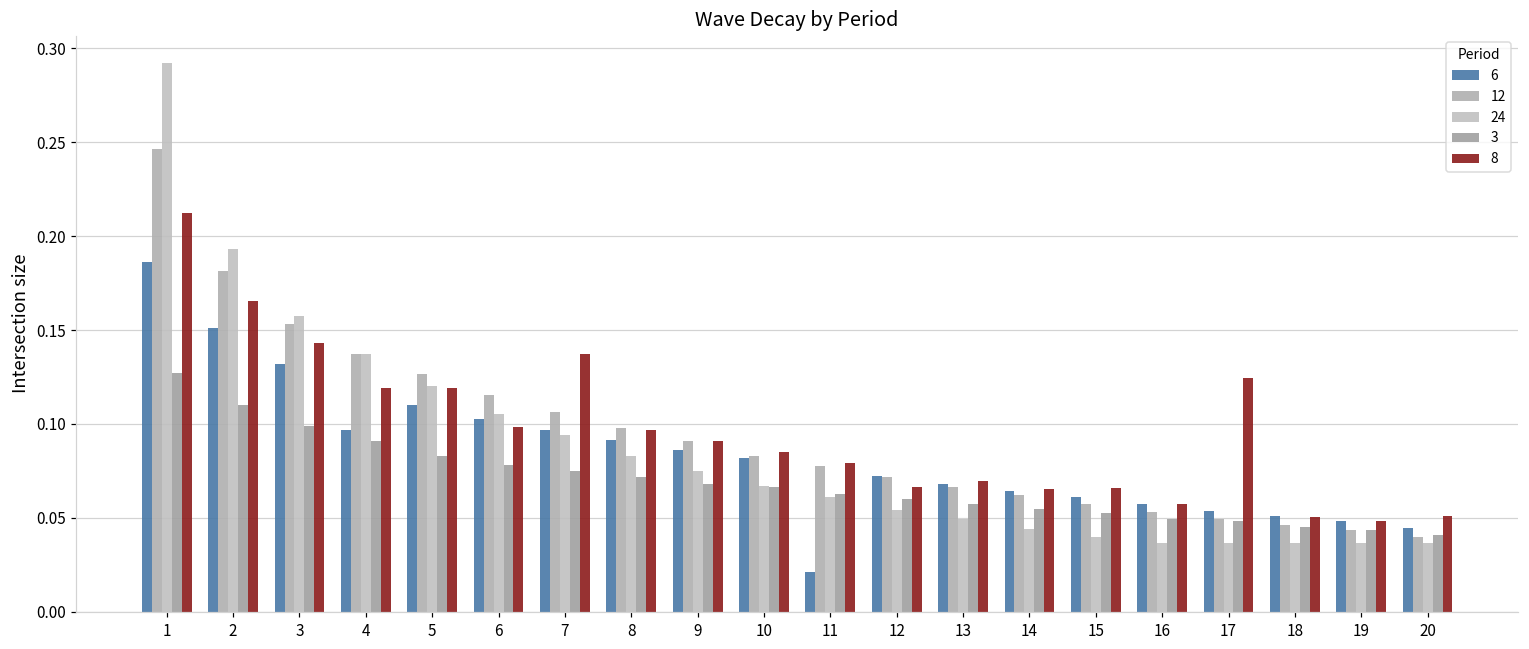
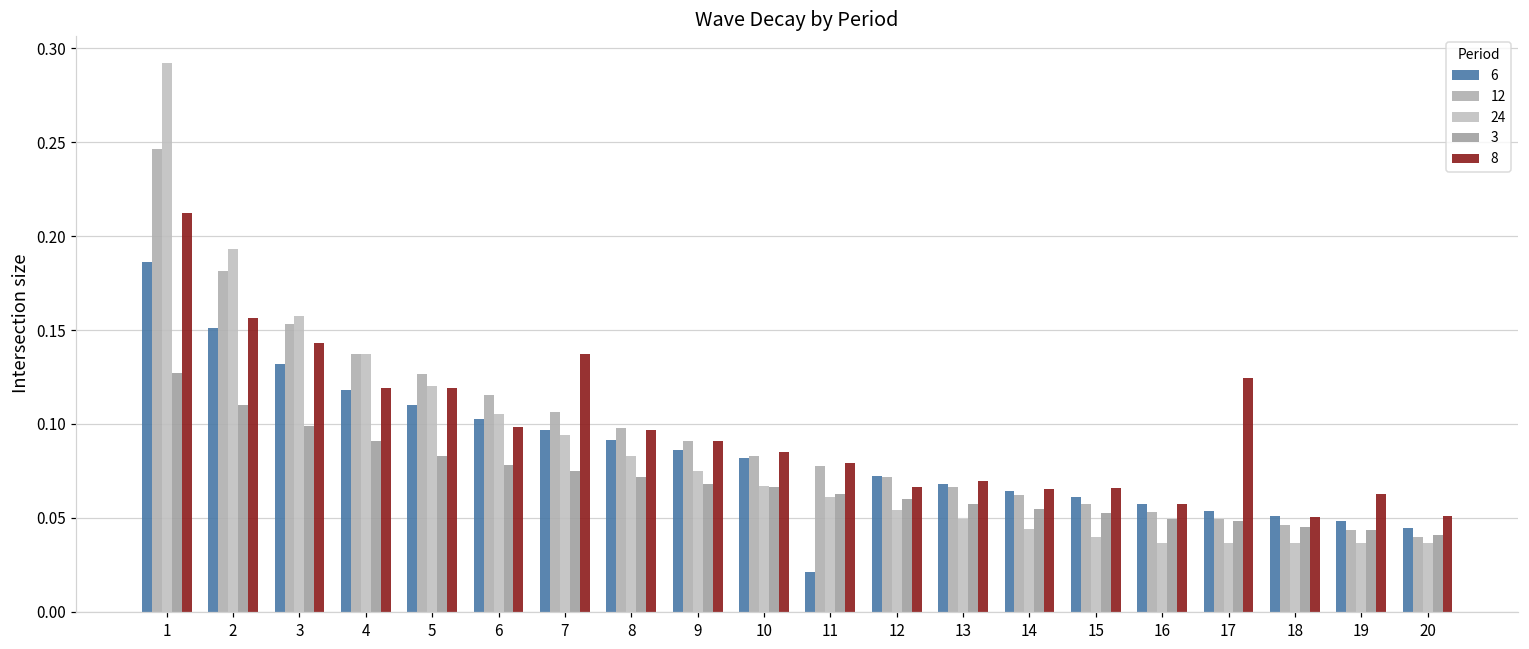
  {
    "6": {
      "1": 0.186,
      "2": 0.151,
      "3": 0.132,
-     "4": 0.097,
+     "4": 0.118,
      "5": 0.110,
      "6": 0.103,
      "7": 0.097,
      "8": 0.092,
      "9": 0.086,
      "10": 0.082,
      "11": 0.021,
      "12": 0.072,
      "13": 0.068,
      "14": 0.064,
      "15": 0.061,
      "16": 0.058,
      "17": 0.054,
      "18": 0.051,
      "19": 0.048,
      "20": 0.045
    },
    "8": {
      "1": 0.212,
-     "2": 0.165,
+     "2": 0.157,
      "3": 0.143,
      "4": 0.119,
      "5": 0.119,
      "6": 0.098,
      "7": 0.137,
      "8": 0.097,
      "9": 0.091,
      "10": 0.085,
      "11": 0.079,
      "12": 0.067,
      "13": 0.070,
      "14": 0.065,
      "15": 0.066,
      "16": 0.058,
      "17": 0.125,
      "18": 0.050,
-     "19": 0.048,
+     "19": 0.063,
      "20": 0.051
    }
  }
